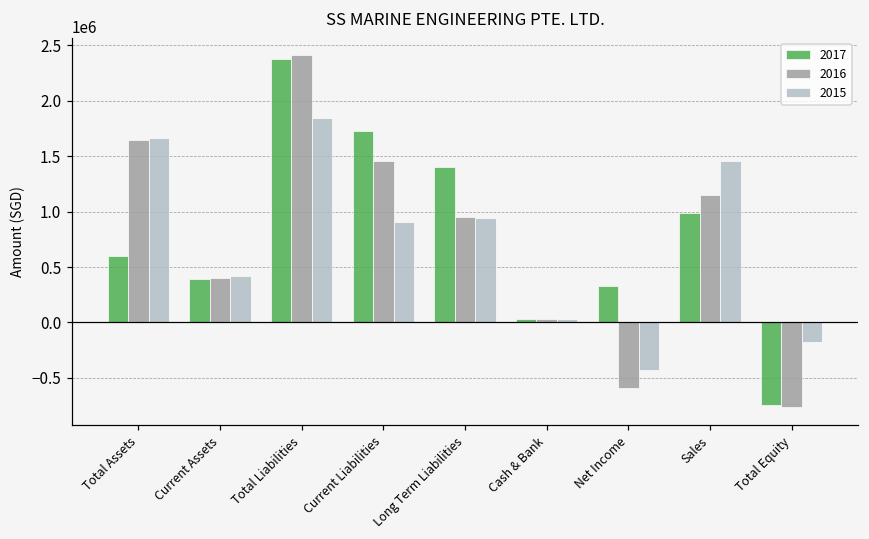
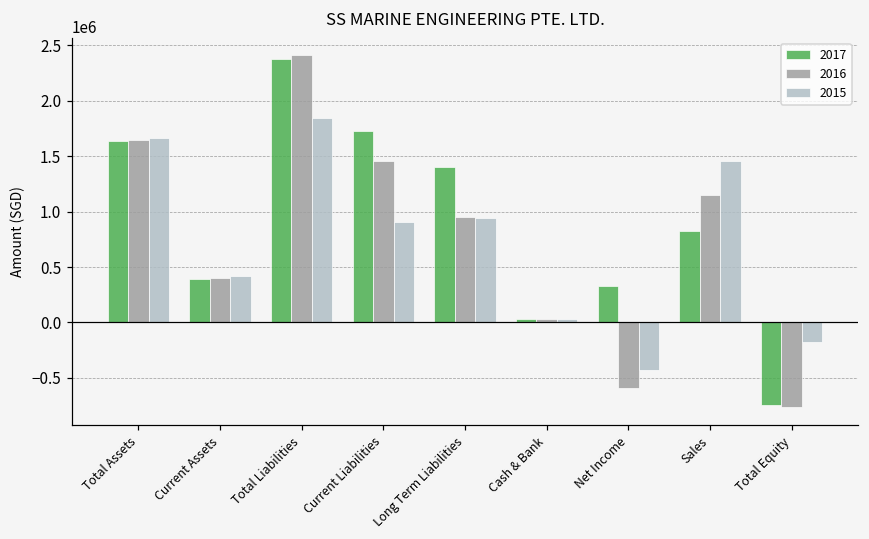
  {
    "2017": {
-     "Total Assets": 600000,
+     "Total Assets": 1630000,
      "Current Assets": 390000,
      "Total Liabilities": 2380000,
      "Current Liabilities": 1730000,
      "Long Term Liabilities": 1410000,
      "Cash & Bank": 30000,
      "Net Income": 330000,
-     "Sales": 990000,
+     "Sales": 820000,
      "Total Equity": -750000
    }
  }
